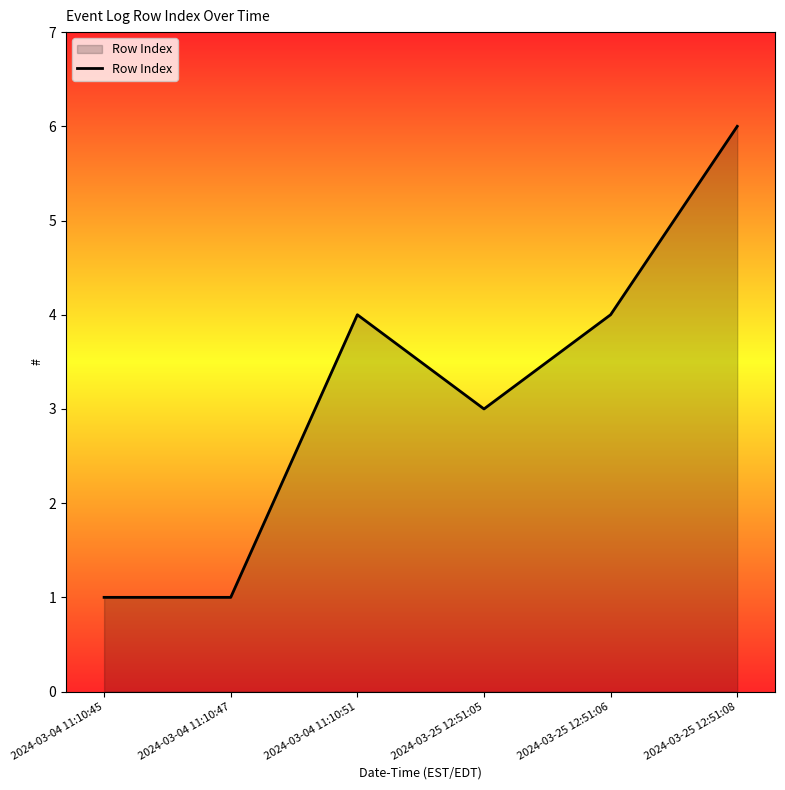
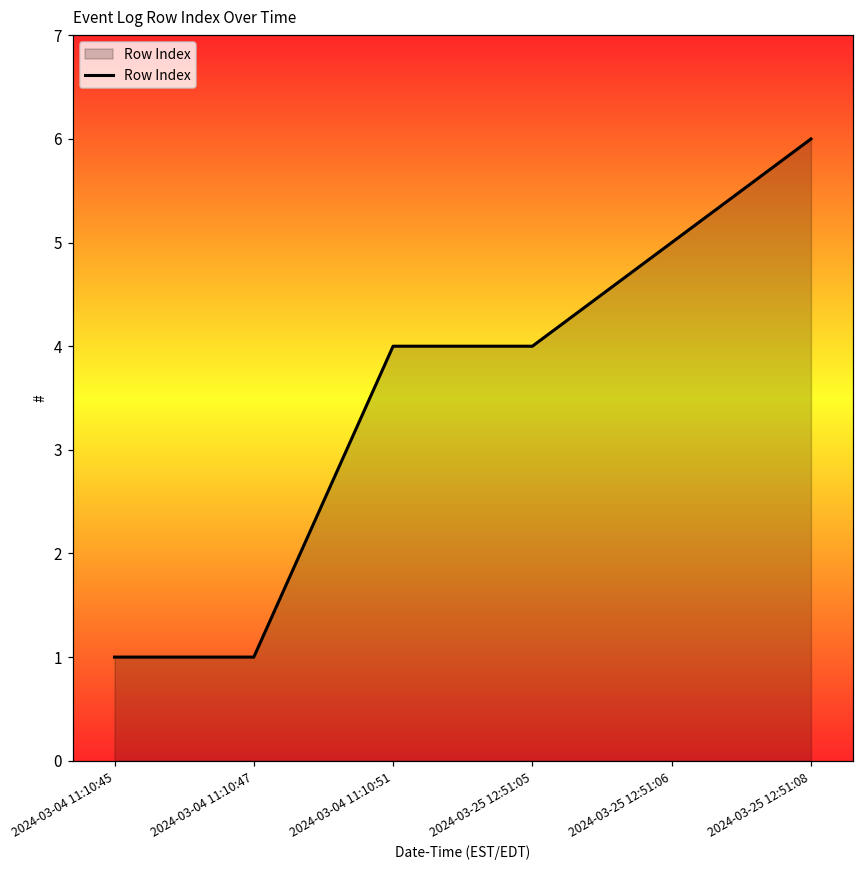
  {
    "2024-03-04 11:10:45": 1,
    "2024-03-04 11:10:47": 1,
    "2024-03-04 11:10:51": 4,
-   "2024-03-25 12:51:05": 3,
-   "2024-03-25 12:51:06": 4,
+   "2024-03-25 12:51:05": 4,
+   "2024-03-25 12:51:06": 5,
    "2024-03-25 12:51:08": 6
  }
